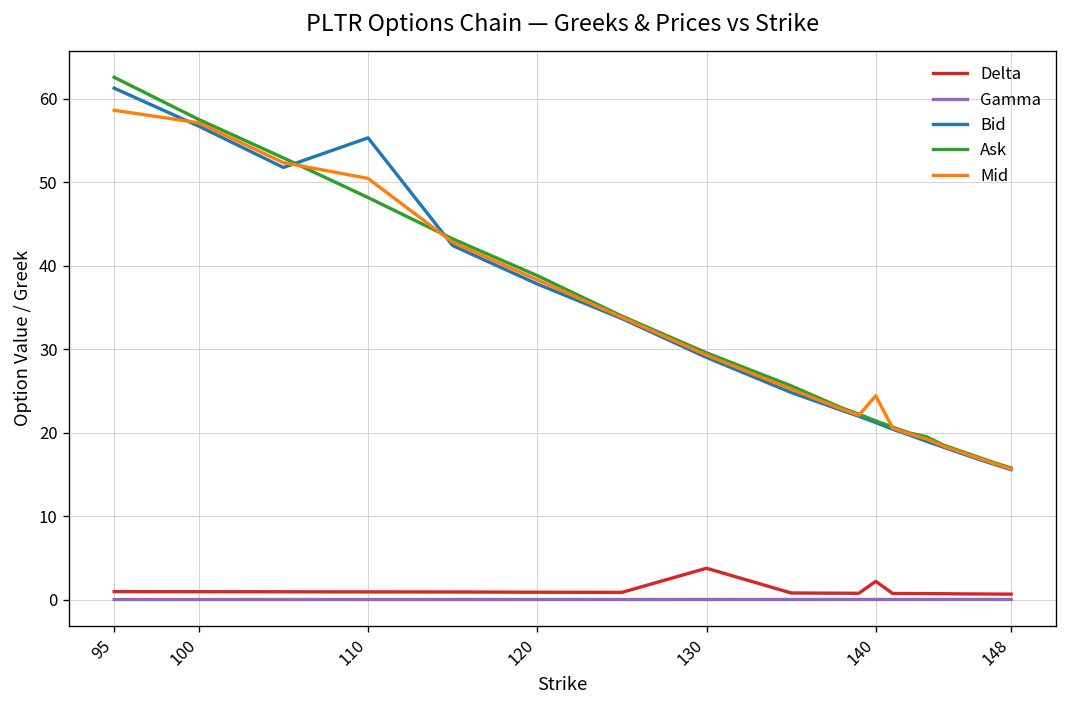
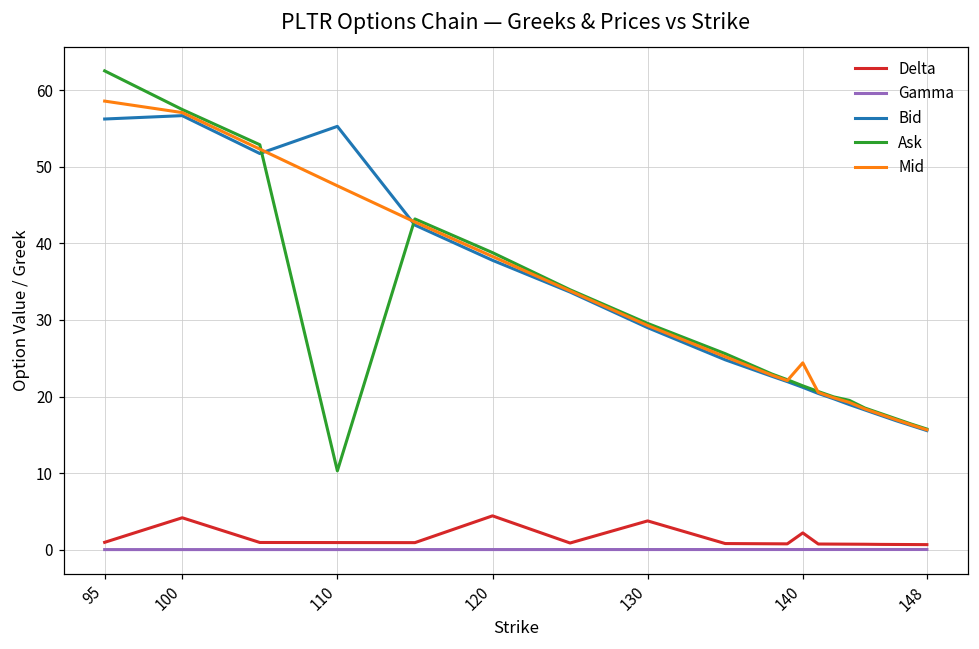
  {
    "Delta": {
      "95": 1,
-     "100": 1,
+     "100": 4,
      "110": 1,
-     "120": 1,
+     "120": 4,
      "130": 4,
      "140": 2,
      "148": 1
    },
    "Gamma": {
      "95": 0,
      "100": 0,
      "110": 0,
      "120": 0,
      "130": 0,
      "140": 0,
      "148": 0
    },
    "Bid": {
-     "95": 61,
+     "95": 56,
      "100": 57,
      "110": 55,
      "120": 38
    },
    "Ask": {
      "95": 63,
      "100": 58,
-     "110": 48,
+     "110": 10,
      "120": 39
    },
    "Mid": {
      "95": 59,
      "100": 57,
-     "110": 50,
+     "110": 48,
      "120": 38,
      "140": 24
    }
  }
